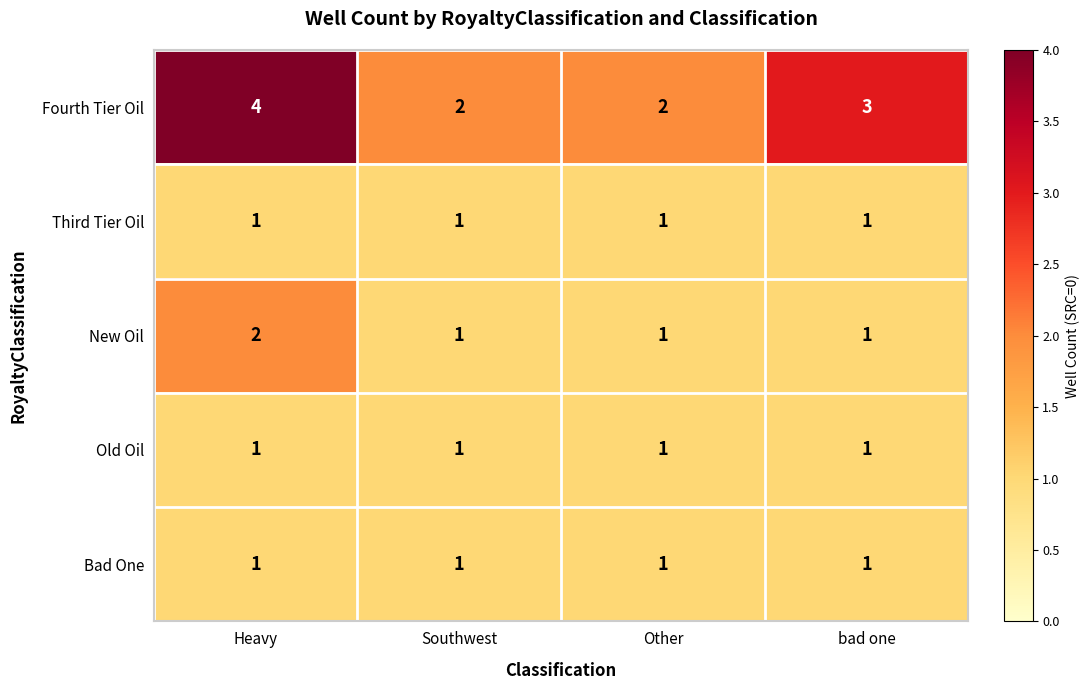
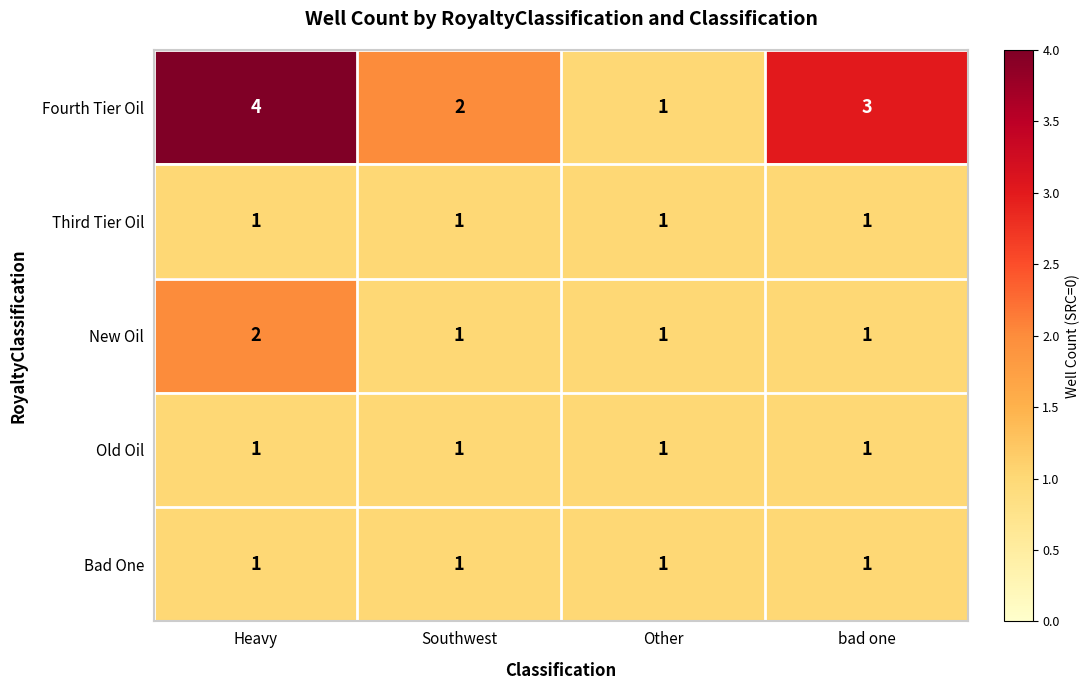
  {
    "Fourth Tier Oil": {
      "Heavy": 4,
      "Southwest": 2,
-     "Other": 2,
+     "Other": 1,
      "bad one": 3
    },
    "Third Tier Oil": {
      "Heavy": 1,
      "Southwest": 1,
      "Other": 1,
      "bad one": 1
    },
    "New Oil": {
      "Heavy": 2,
      "Southwest": 1,
      "Other": 1,
      "bad one": 1
    },
    "Old Oil": {
      "Heavy": 1,
      "Southwest": 1,
      "Other": 1,
      "bad one": 1
    },
    "Bad One": {
      "Heavy": 1,
      "Southwest": 1,
      "Other": 1,
      "bad one": 1
    }
  }
